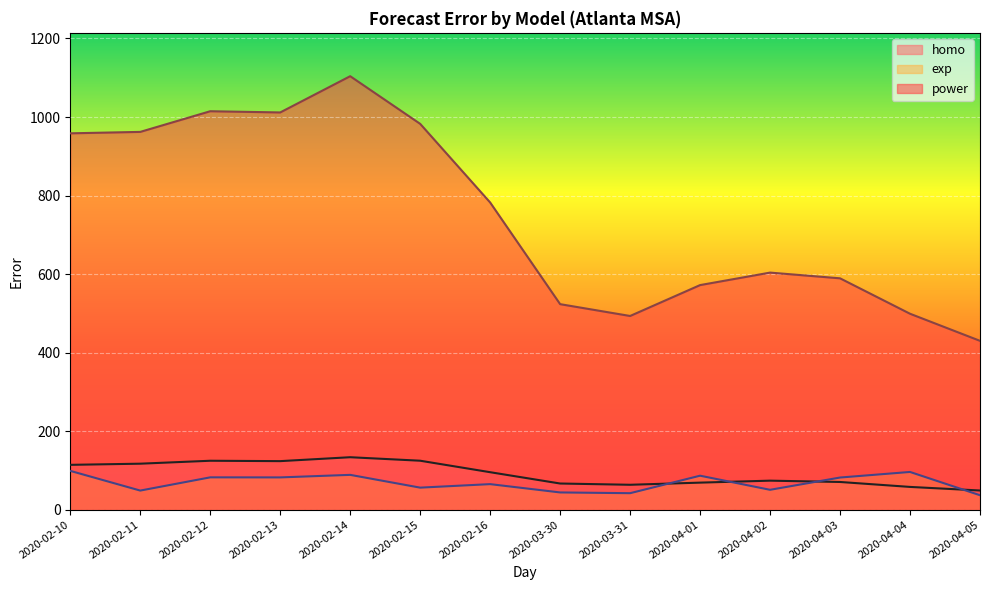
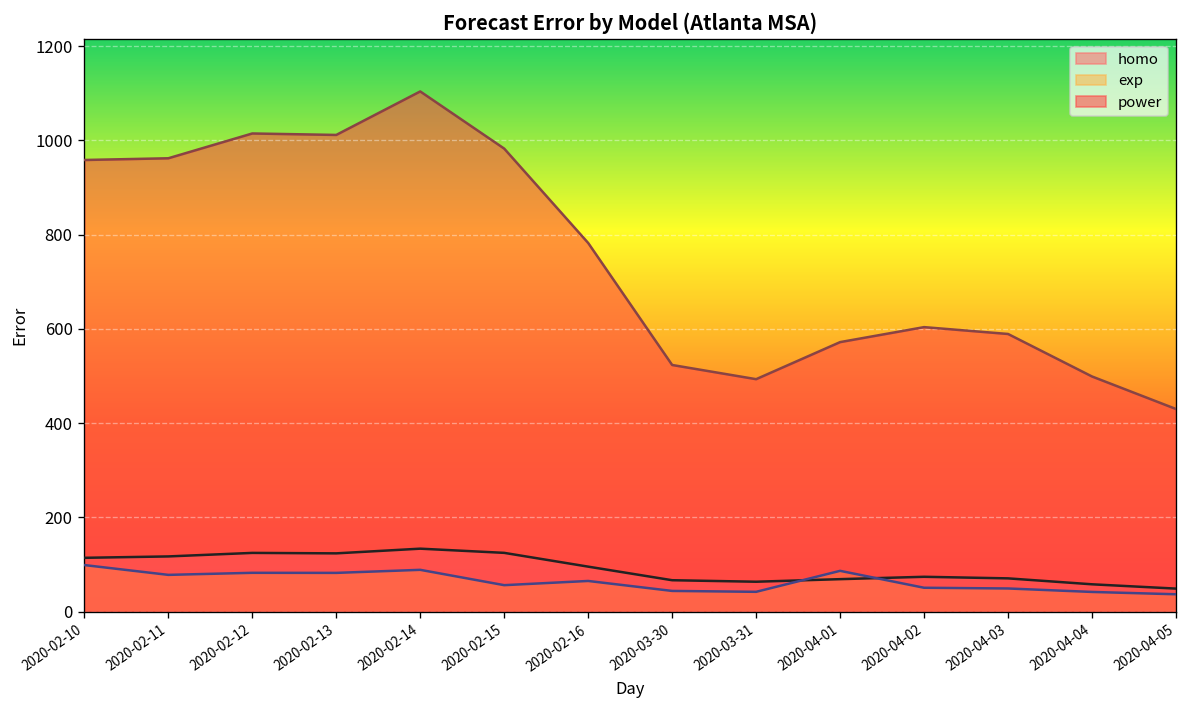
  {
    "exp": {
      "2020-02-10": 100,
-     "2020-02-11": 50,
+     "2020-02-11": 80,
      "2020-02-12": 80,
      "2020-02-13": 80,
      "2020-02-14": 90,
      "2020-02-15": 60,
      "2020-02-16": 70,
      "2020-03-30": 40,
      "2020-03-31": 40,
      "2020-04-01": 90,
      "2020-04-02": 50,
-     "2020-04-03": 80,
-     "2020-04-04": 100,
+     "2020-04-03": 50,
+     "2020-04-04": 40,
      "2020-04-05": 40
    }
  }
